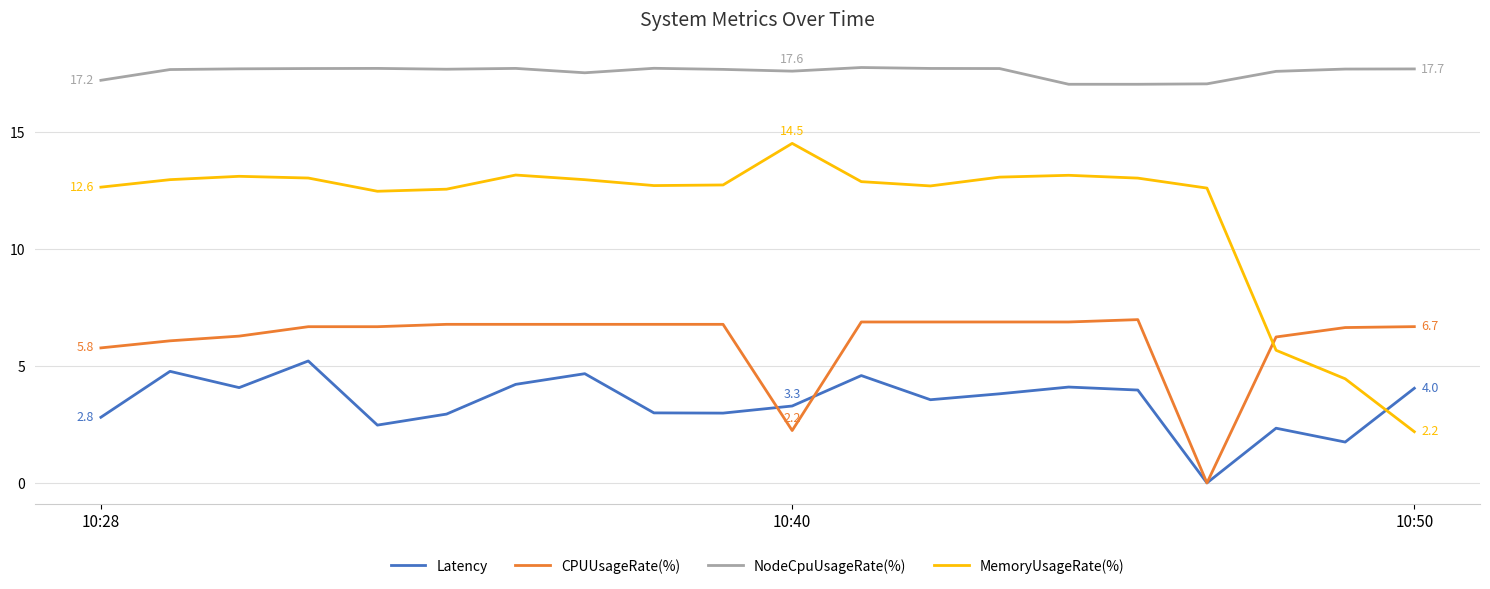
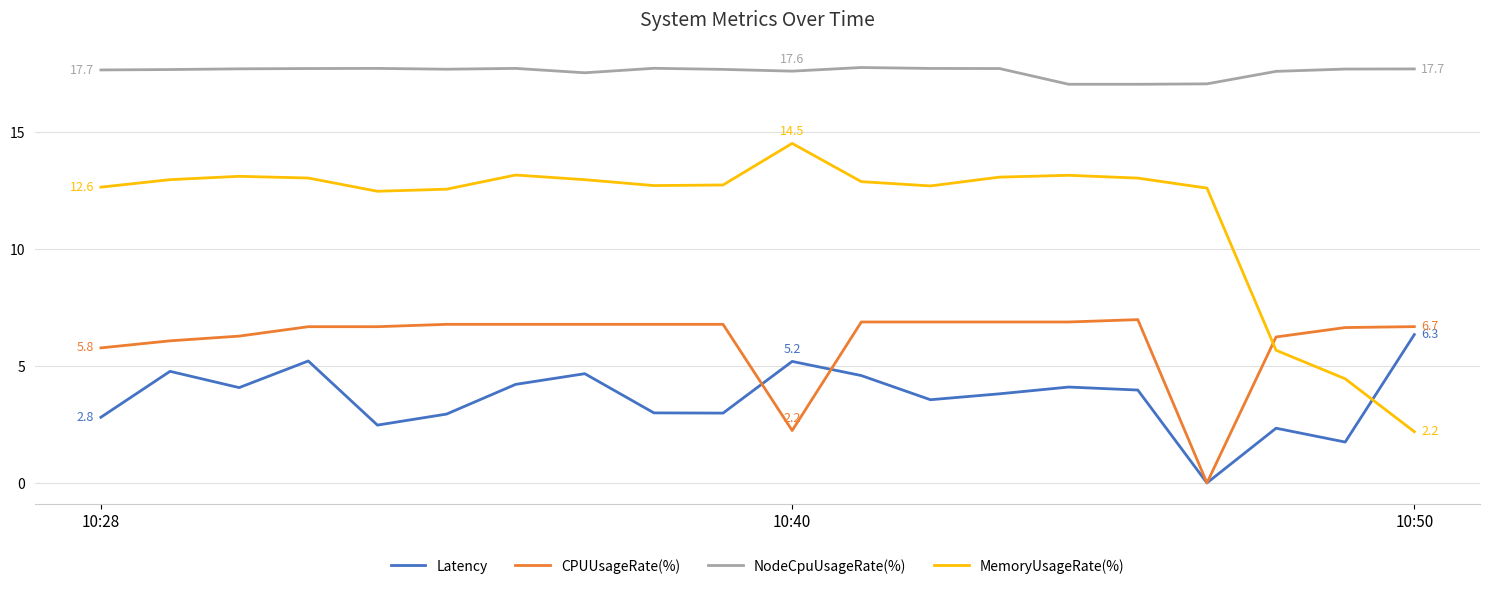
  {
    "Latency": {
      "10:28": 2.8,
-     "10:40": 3.3,
-     "10:50": 4.0
+     "10:40": 5.2,
+     "10:50": 6.3
    },
    "CPUUsageRate(%)": {
      "10:28": 5.8,
      "10:40": 2.2
    },
    "NodeCpuUsageRate(%)": {
-     "10:28": 17.2,
+     "10:28": 17.7,
      "10:40": 17.6,
      "10:50": 17.7
    },
    "MemoryUsageRate(%)": {
      "10:28": 12.6,
      "10:40": 14.5,
      "10:50": 2.2
    }
  }
